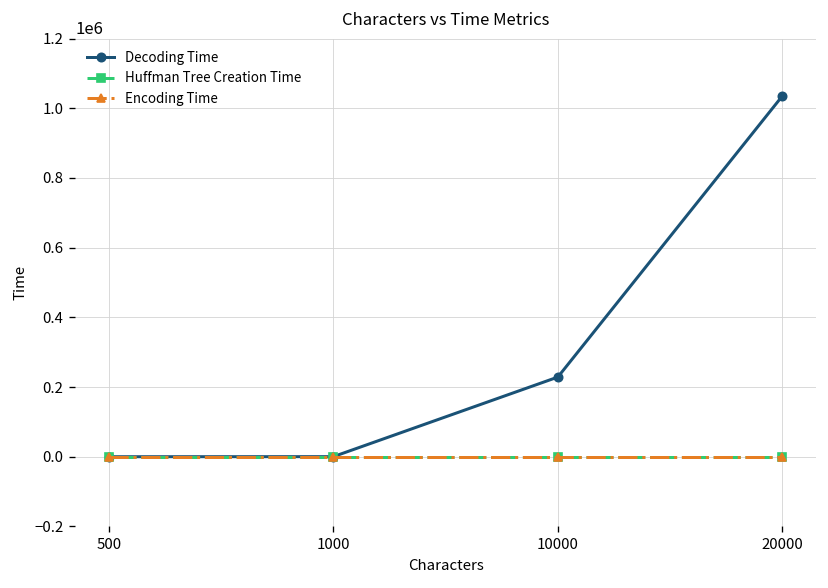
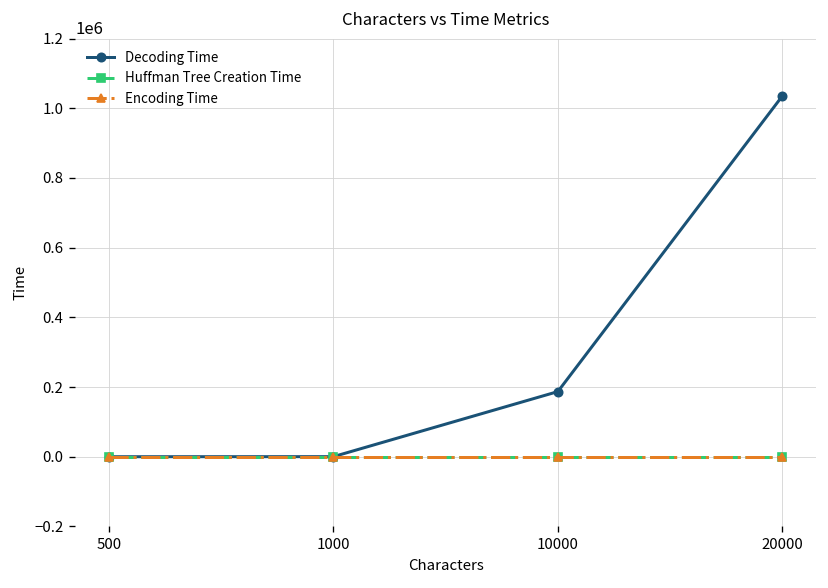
  {
    "Decoding Time": {
-     "10000": 230000,
+     "10000": 190000,
      "20000": 1040000
    },
    "Encoding Time": {
      "10000": 0,
      "20000": 0
    }
  }
